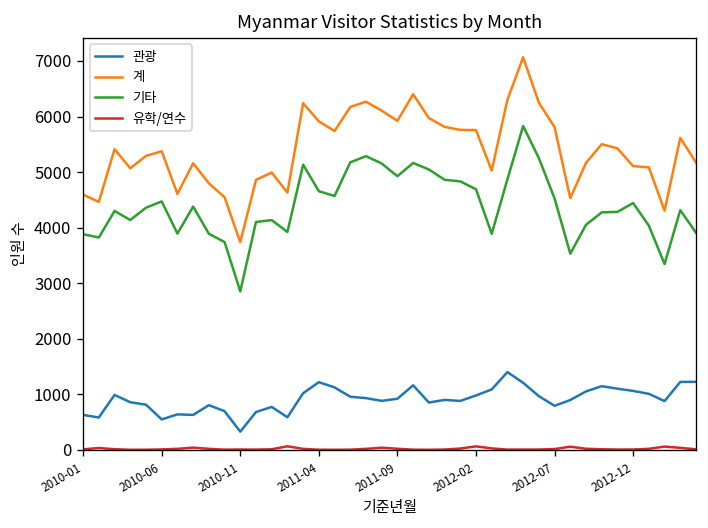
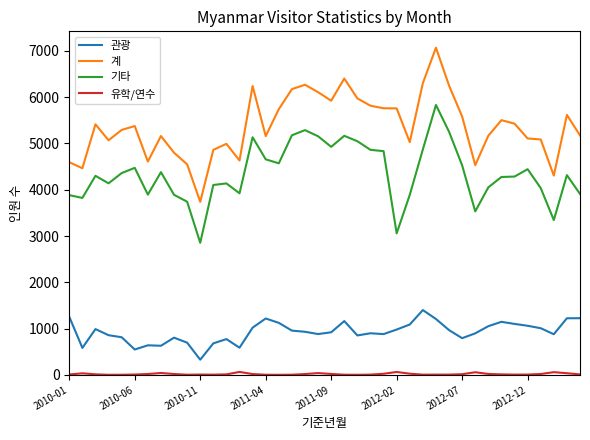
  {
    "관광": {
-     "2010-01": 600,
+     "2010-01": 1300,
      "2010-06": 500,
      "2010-11": 300,
      "2011-04": 1200,
      "2011-09": 900,
      "2012-02": 1000,
      "2012-07": 800,
      "2012-12": 1100
    },
    "계": {
      "2010-01": 4600,
      "2010-06": 5400,
      "2010-11": 3700,
-     "2011-04": 5900,
+     "2011-04": 5200,
      "2011-09": 5900,
      "2012-02": 5800,
-     "2012-07": 5800,
+     "2012-07": 5600,
      "2012-12": 5100
    },
    "기타": {
      "2010-01": 3900,
      "2010-06": 4500,
      "2010-11": 2900,
      "2011-04": 4700,
      "2011-09": 4900,
-     "2012-02": 4700,
+     "2012-02": 3100,
      "2012-07": 4500,
      "2012-12": 4400
    },
    "유학/연수": {
      "2010-01": 0,
      "2010-06": 0,
      "2010-11": 0,
      "2011-04": 0,
      "2011-09": 0,
      "2012-02": 100,
      "2012-07": 0,
      "2012-12": 0
    }
  }
